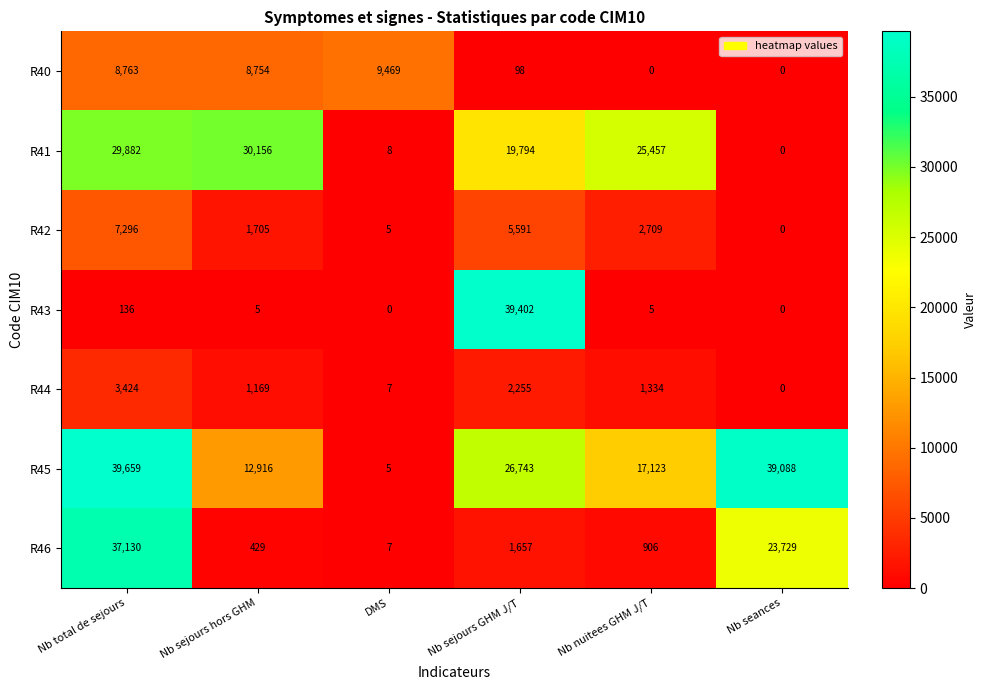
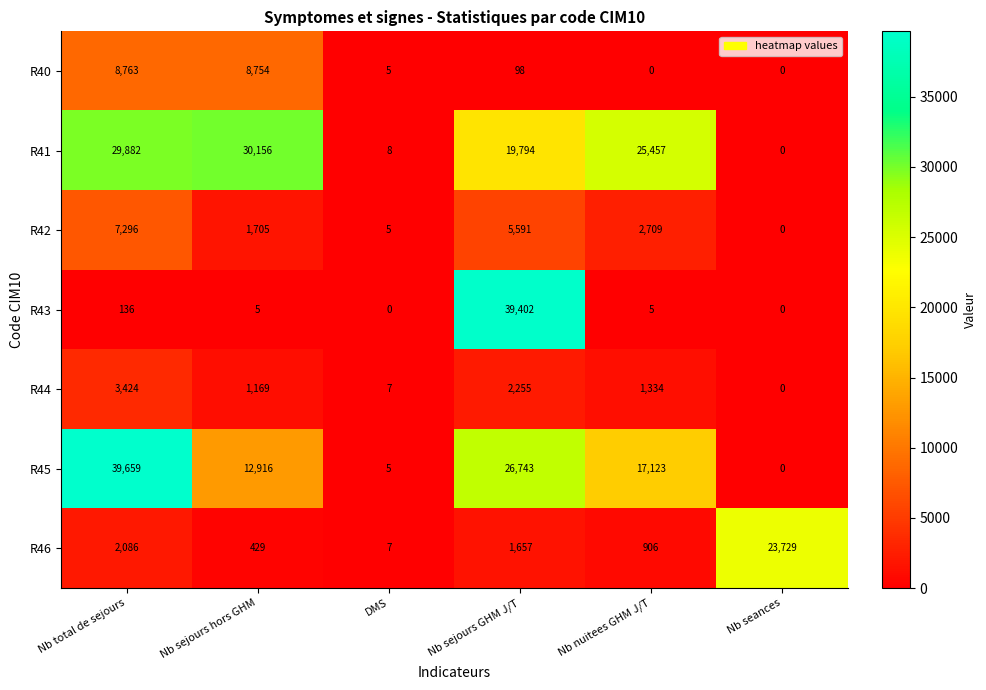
  {
    "R40": {
      "Nb total de sejours": "8,763",
      "Nb sejours hors GHM": "8,754",
-     "DMS": "9,469",
+     "DMS": "5",
      "Nb sejours GHM J/T": "98",
      "Nb nuitees GHM J/T": "0",
      "Nb seances": "0"
    },
    "R41": {
      "Nb total de sejours": "29,882",
      "Nb sejours hors GHM": "30,156",
      "DMS": "8",
      "Nb sejours GHM J/T": "19,794",
      "Nb nuitees GHM J/T": "25,457",
      "Nb seances": "0"
    },
    "R42": {
      "Nb total de sejours": "7,296",
      "Nb sejours hors GHM": "1,705",
      "DMS": "5",
      "Nb sejours GHM J/T": "5,591",
      "Nb nuitees GHM J/T": "2,709",
      "Nb seances": "0"
    },
    "R43": {
      "Nb total de sejours": "136",
      "Nb sejours hors GHM": "5",
      "DMS": "0",
      "Nb sejours GHM J/T": "39,402",
      "Nb nuitees GHM J/T": "5",
      "Nb seances": "0"
    },
    "R44": {
      "Nb total de sejours": "3,424",
      "Nb sejours hors GHM": "1,169",
      "DMS": "7",
      "Nb sejours GHM J/T": "2,255",
      "Nb nuitees GHM J/T": "1,334",
      "Nb seances": "0"
    },
    "R45": {
      "Nb total de sejours": "39,659",
      "Nb sejours hors GHM": "12,916",
      "DMS": "5",
      "Nb sejours GHM J/T": "26,743",
      "Nb nuitees GHM J/T": "17,123",
-     "Nb seances": "39,088"
+     "Nb seances": "0"
    },
    "R46": {
-     "Nb total de sejours": "37,130",
+     "Nb total de sejours": "2,086",
      "Nb sejours hors GHM": "429",
      "DMS": "7",
      "Nb sejours GHM J/T": "1,657",
      "Nb nuitees GHM J/T": "906",
      "Nb seances": "23,729"
    }
  }
